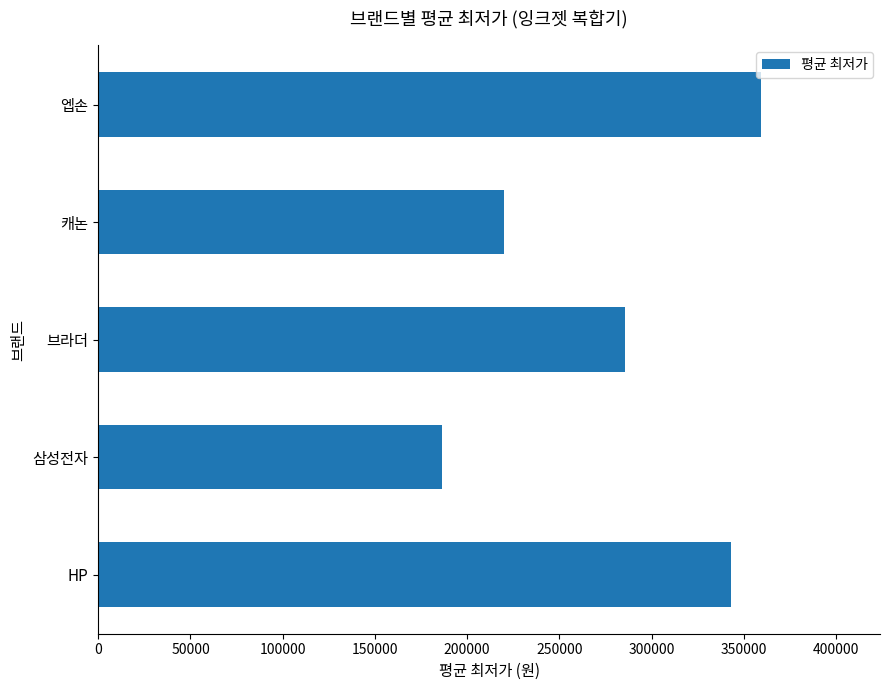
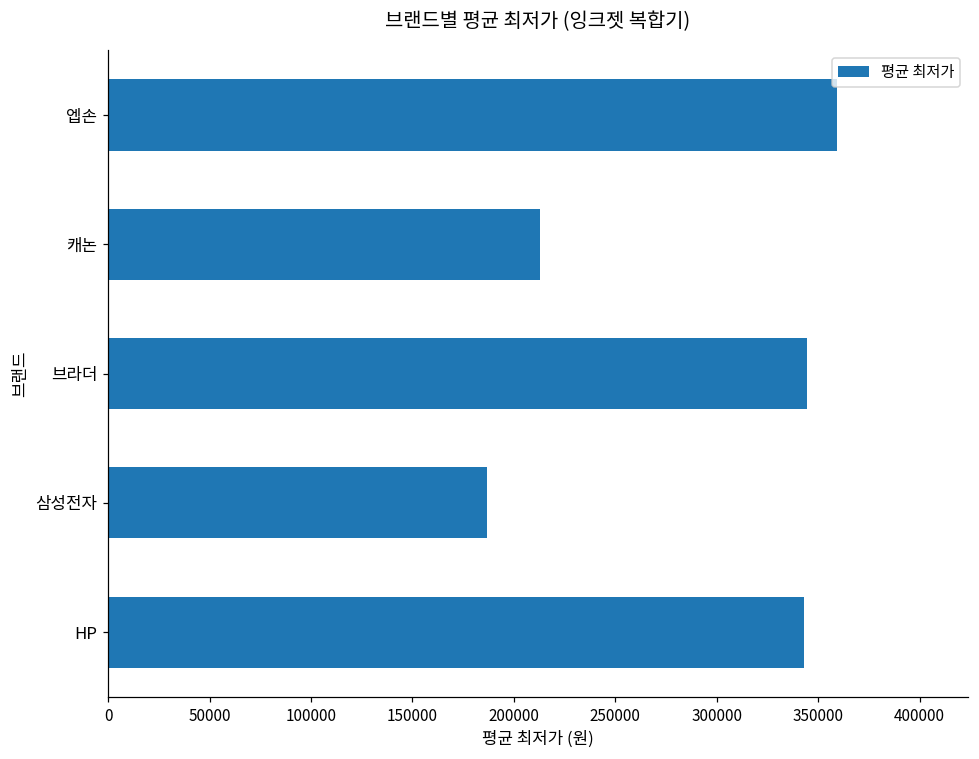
  {
    "엡손": 359000,
-   "캐논": 220000,
-   "브라더": 286000,
+   "캐논": 213000,
+   "브라더": 345000,
    "삼성전자": 187000,
    "HP": 343000
  }
